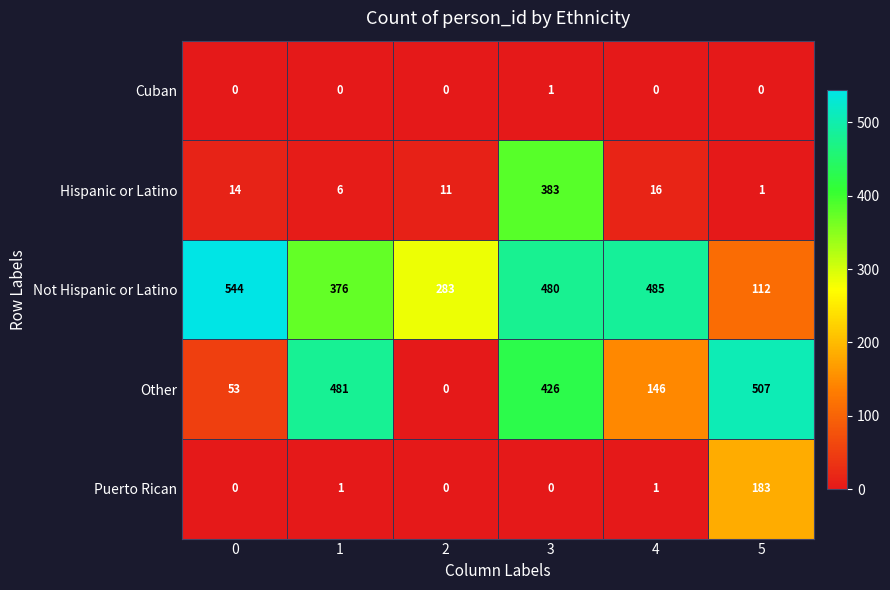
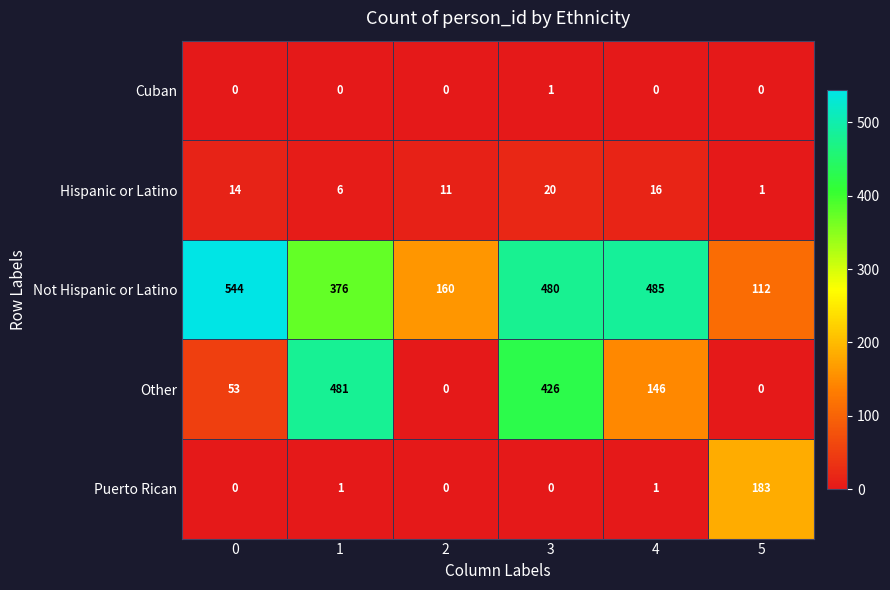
  {
    "Cuban": {
      "0": 0,
      "1": 0,
      "2": 0,
      "3": 1,
      "4": 0,
      "5": 0
    },
    "Hispanic or Latino": {
      "0": 14,
      "1": 6,
      "2": 11,
-     "3": 383,
+     "3": 20,
      "4": 16,
      "5": 1
    },
    "Not Hispanic or Latino": {
      "0": 544,
      "1": 376,
-     "2": 283,
+     "2": 160,
      "3": 480,
      "4": 485,
      "5": 112
    },
    "Other": {
      "0": 53,
      "1": 481,
      "2": 0,
      "3": 426,
      "4": 146,
-     "5": 507
+     "5": 0
    },
    "Puerto Rican": {
      "0": 0,
      "1": 1,
      "2": 0,
      "3": 0,
      "4": 1,
      "5": 183
    }
  }
